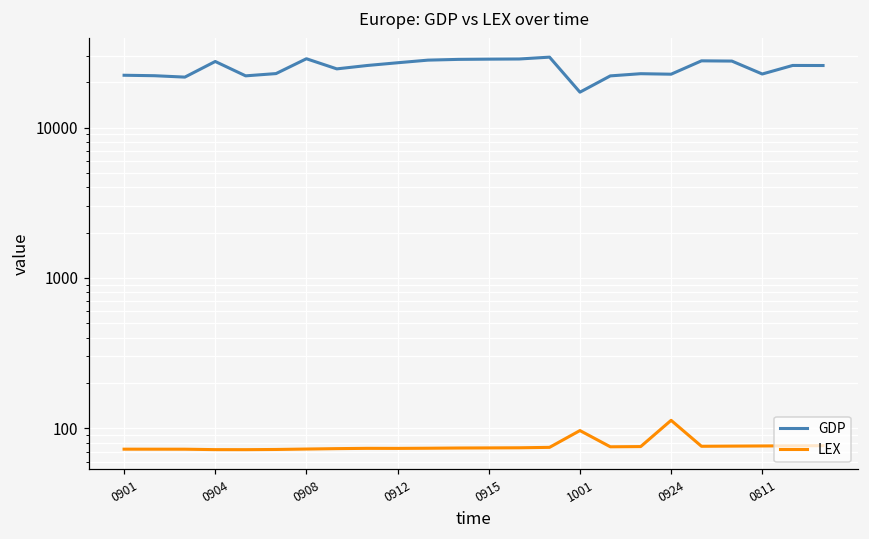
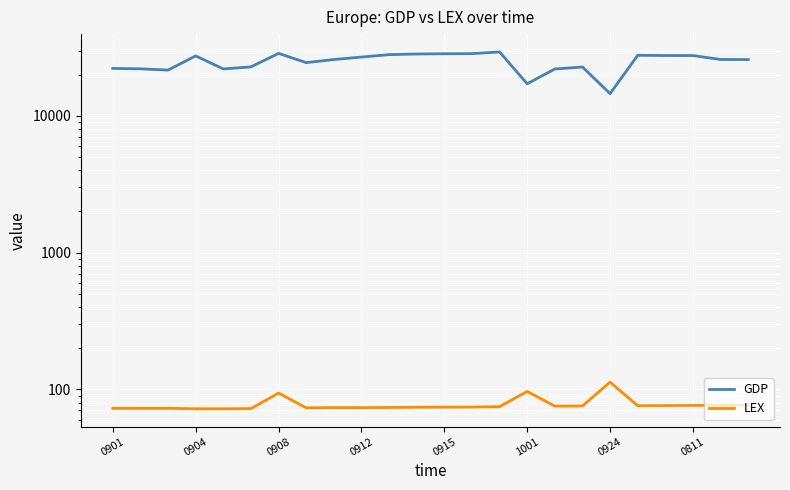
  {
    "GDP": {
      "0901": 22000,
      "0904": 27000,
      "0908": 29000,
      "0912": 27000,
      "0915": 28000,
      "1001": 17000,
-     "0924": 23000,
-     "0811": 23000
+     "0924": 15000,
+     "0811": 28000
    },
    "LEX": {
      "0901": 70,
      "0904": 70,
-     "0908": 70,
+     "0908": 90,
      "0912": 70,
      "0915": 70,
      "1001": 100,
      "0924": 110,
      "0811": 80
    }
  }
